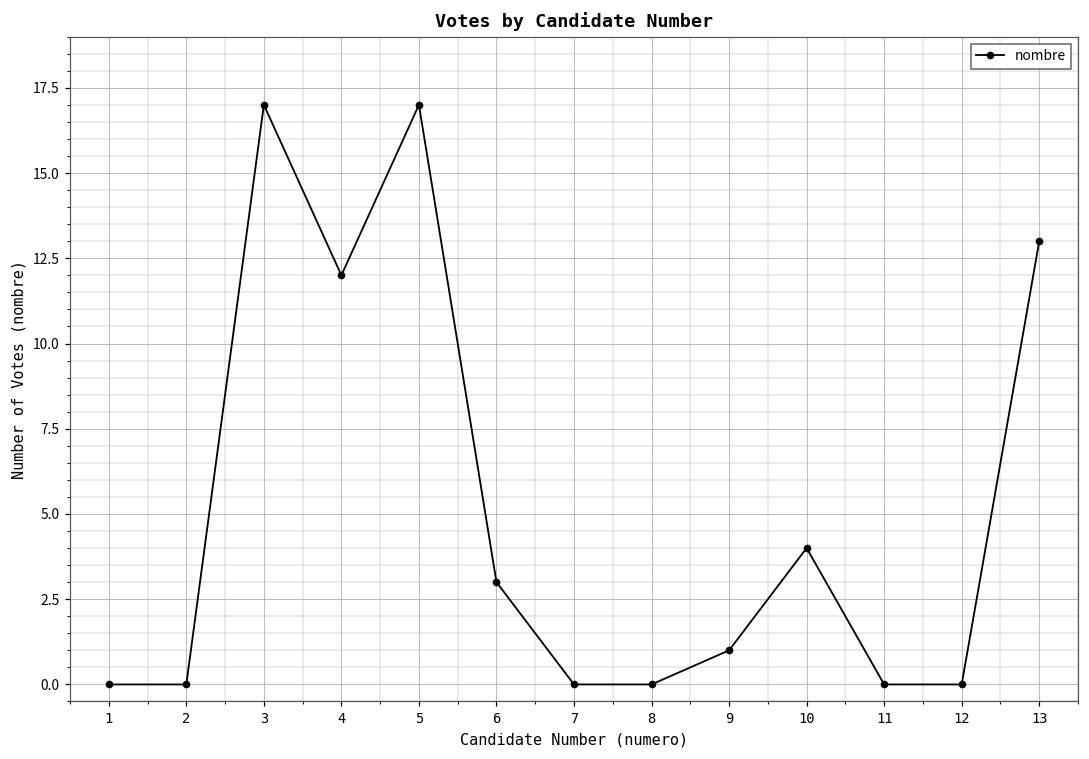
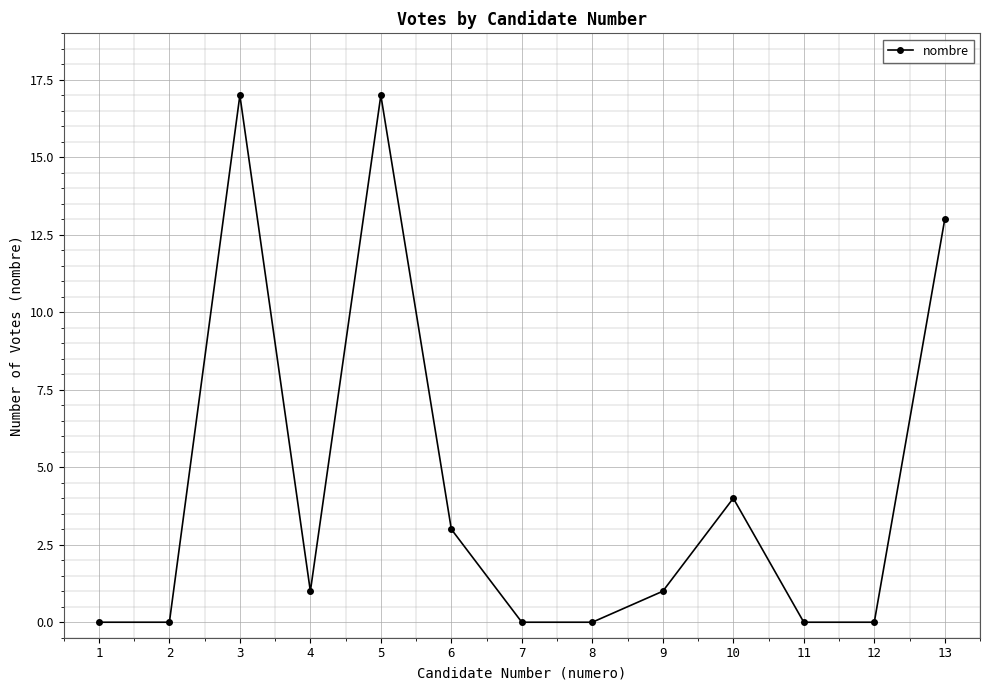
  {
    "1": 0,
    "2": 0,
    "3": 17,
-   "4": 12,
+   "4": 1,
    "5": 17,
    "6": 3,
    "7": 0,
    "8": 0,
    "9": 1,
    "10": 4,
    "11": 0,
    "12": 0,
    "13": 13
  }
